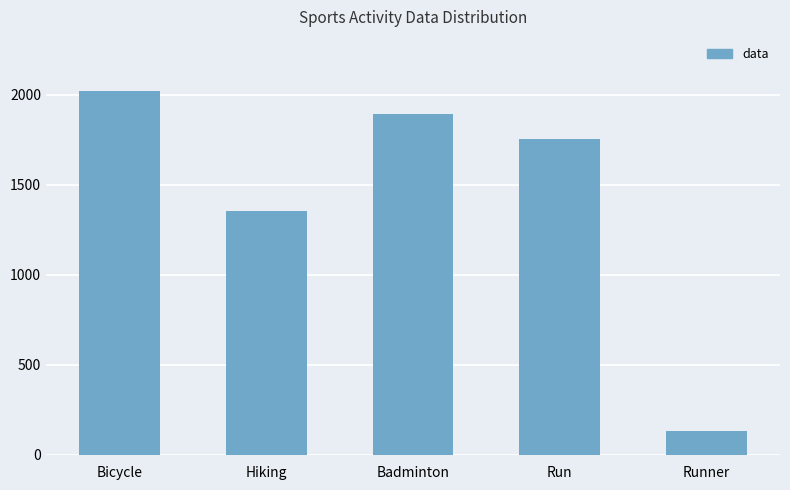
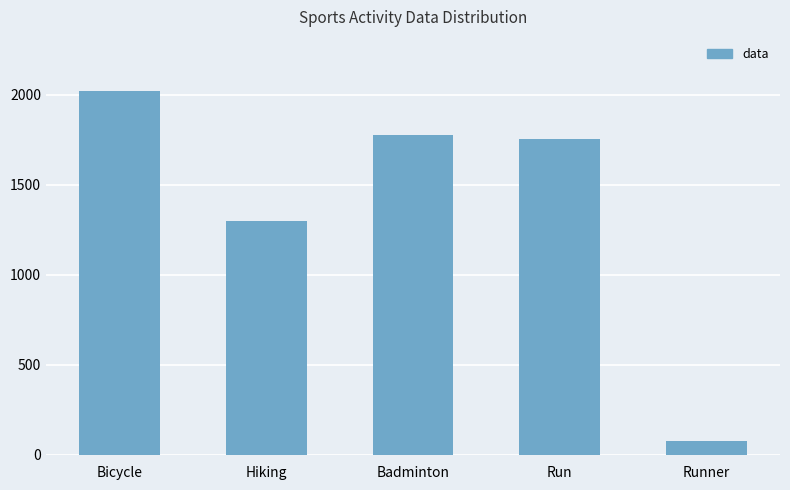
  {
    "Bicycle": 2020,
-   "Hiking": 1350,
-   "Badminton": 1900,
+   "Hiking": 1300,
+   "Badminton": 1780,
    "Run": 1760,
-   "Runner": 130
+   "Runner": 80
  }
